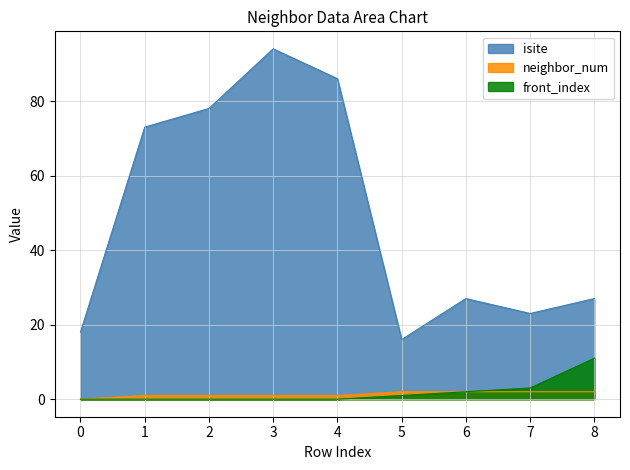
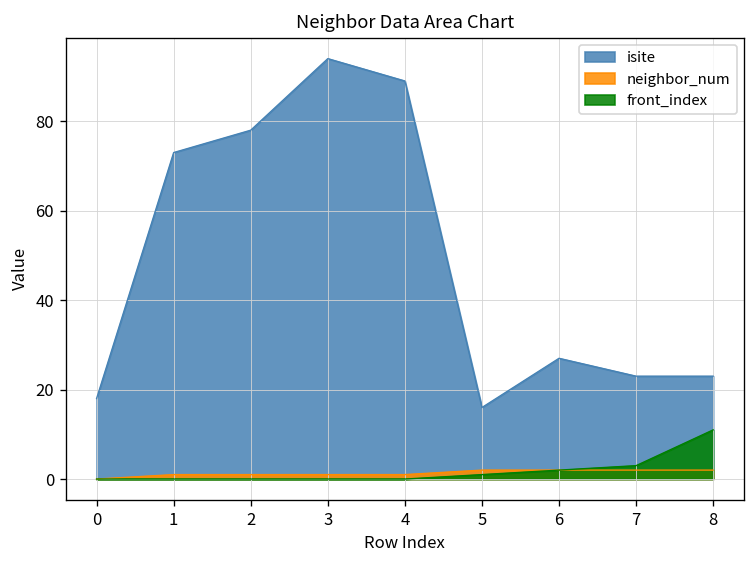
  {
    "isite": {
      "0": 18,
      "1": 73,
      "2": 78,
      "3": 94,
-     "4": 86,
+     "4": 89,
      "5": 16,
      "6": 27,
      "7": 23,
-     "8": 27
+     "8": 23
    },
    "neighbor_num": {
      "1": 1,
      "2": 1,
      "3": 1,
      "4": 1,
      "5": 2,
      "7": 2,
      "8": 2
    },
    "front_index": {
      "1": 0,
      "2": 0,
      "3": 0,
      "4": 0,
      "5": 1,
      "7": 3,
      "8": 11
    }
  }
